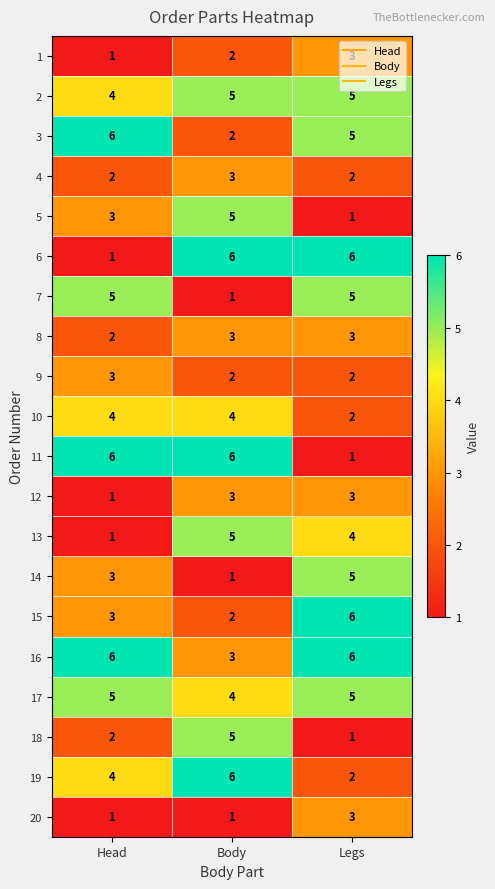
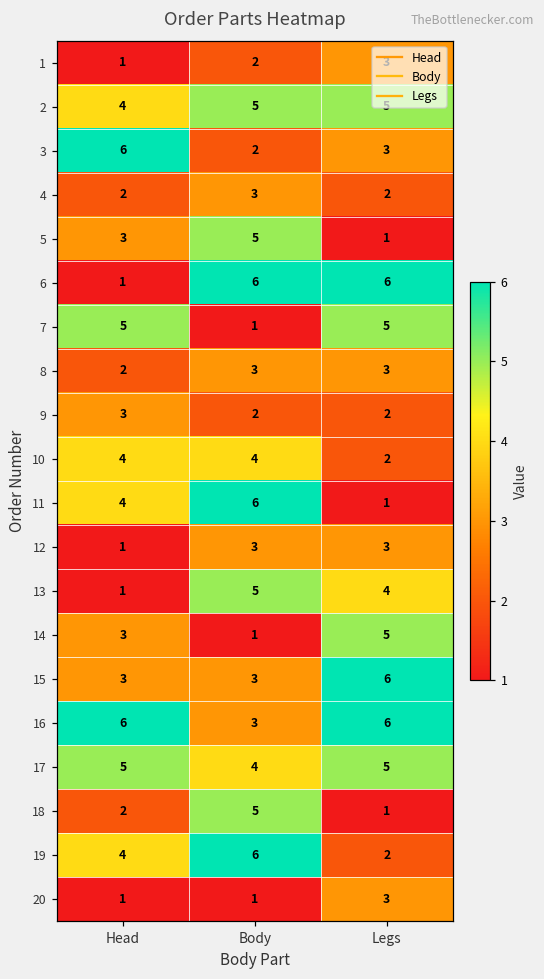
  {
    "1": {
      "Head": 1,
      "Body": 2
    },
    "2": {
      "Head": 4,
      "Body": 5
    },
    "3": {
      "Head": 6,
      "Body": 2,
-     "Legs": 5
+     "Legs": 3
    },
    "4": {
      "Head": 2,
      "Body": 3,
      "Legs": 2
    },
    "5": {
      "Head": 3,
      "Body": 5,
      "Legs": 1
    },
    "6": {
      "Head": 1,
      "Body": 6,
      "Legs": 6
    },
    "7": {
      "Head": 5,
      "Body": 1,
      "Legs": 5
    },
    "8": {
      "Head": 2,
      "Body": 3,
      "Legs": 3
    },
    "9": {
      "Head": 3,
      "Body": 2,
      "Legs": 2
    },
    "10": {
      "Head": 4,
      "Body": 4,
      "Legs": 2
    },
    "11": {
-     "Head": 6,
+     "Head": 4,
      "Body": 6,
      "Legs": 1
    },
    "12": {
      "Head": 1,
      "Body": 3,
      "Legs": 3
    },
    "13": {
      "Head": 1,
      "Body": 5,
      "Legs": 4
    },
    "14": {
      "Head": 3,
      "Body": 1,
      "Legs": 5
    },
    "15": {
      "Head": 3,
-     "Body": 2,
+     "Body": 3,
      "Legs": 6
    },
    "16": {
      "Head": 6,
      "Body": 3,
      "Legs": 6
    },
    "17": {
      "Head": 5,
      "Body": 4,
      "Legs": 5
    },
    "18": {
      "Head": 2,
      "Body": 5,
      "Legs": 1
    },
    "19": {
      "Head": 4,
      "Body": 6,
      "Legs": 2
    },
    "20": {
      "Head": 1,
      "Body": 1,
      "Legs": 3
    }
  }
